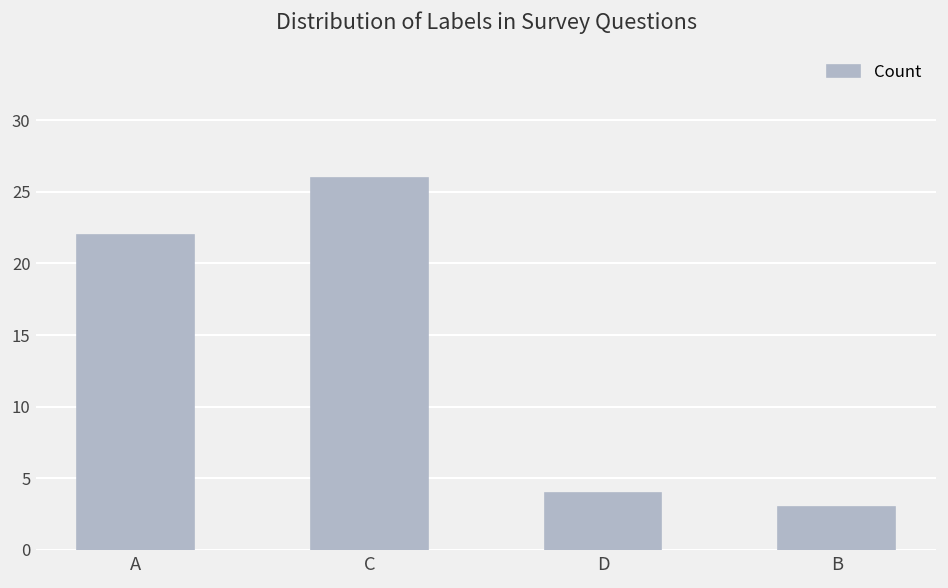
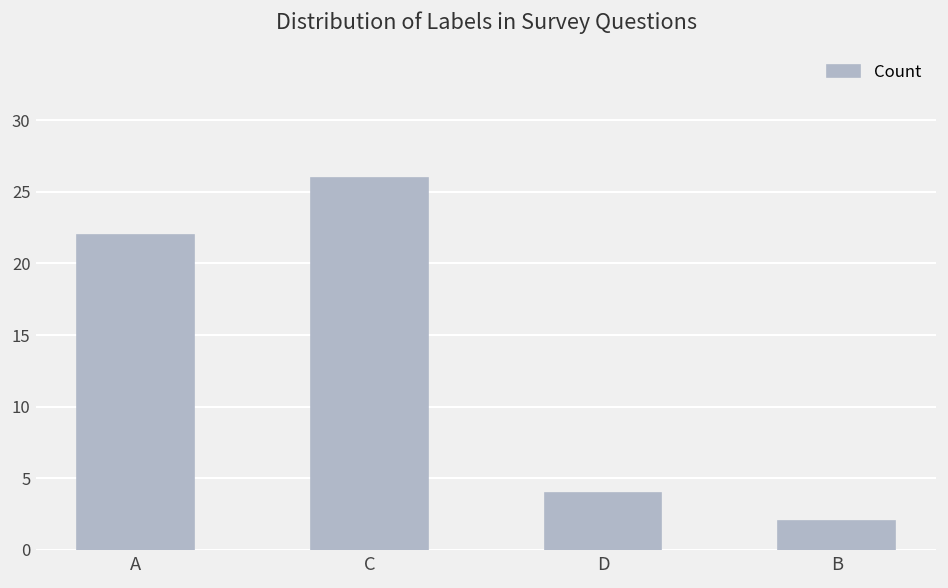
  {
    "A": 22,
    "C": 26,
    "D": 4,
-   "B": 3
+   "B": 2
  }
